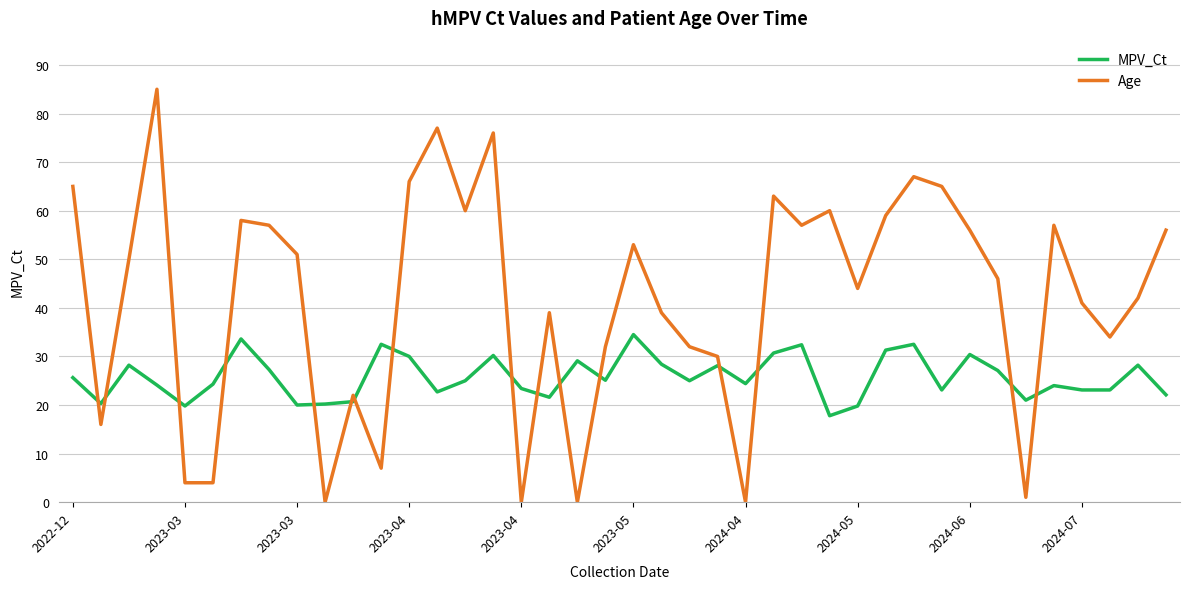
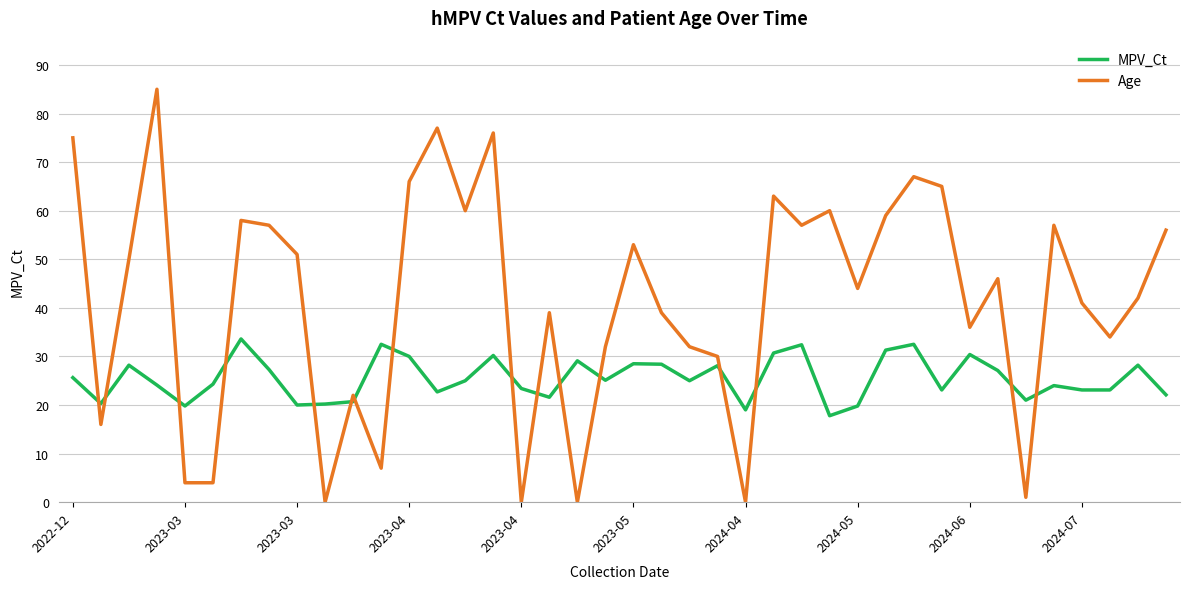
  {
    "MPV_Ct": {
      "2022-12": 26,
-     "2023-05": 35,
-     "2024-04": 24,
+     "2023-05": 29,
+     "2024-04": 19,
      "2024-05": 20,
      "2024-06": 30,
      "2024-07": 23
    },
    "Age": {
-     "2022-12": 65,
+     "2022-12": 75,
      "2023-05": 53,
      "2024-04": 0,
      "2024-05": 44,
-     "2024-06": 56,
+     "2024-06": 36,
      "2024-07": 41
    }
  }
